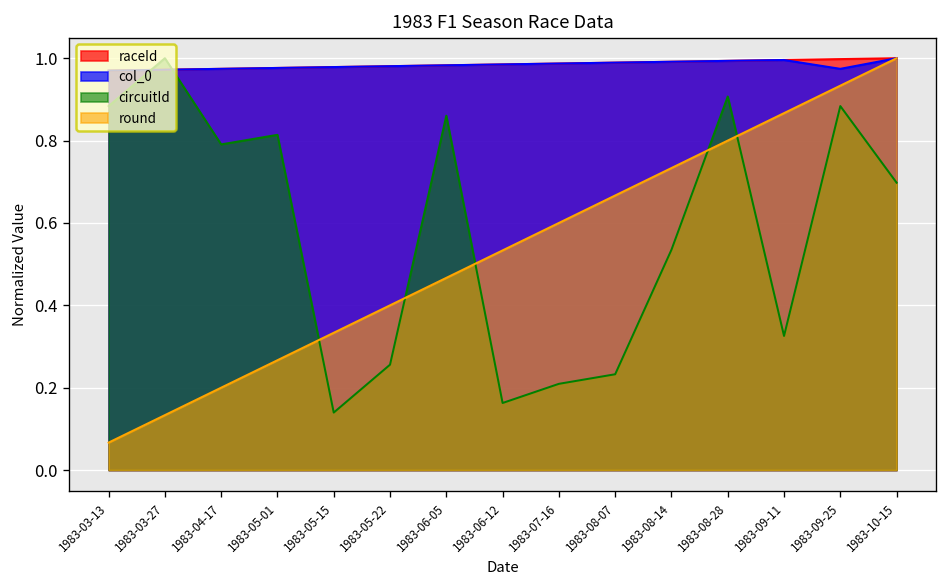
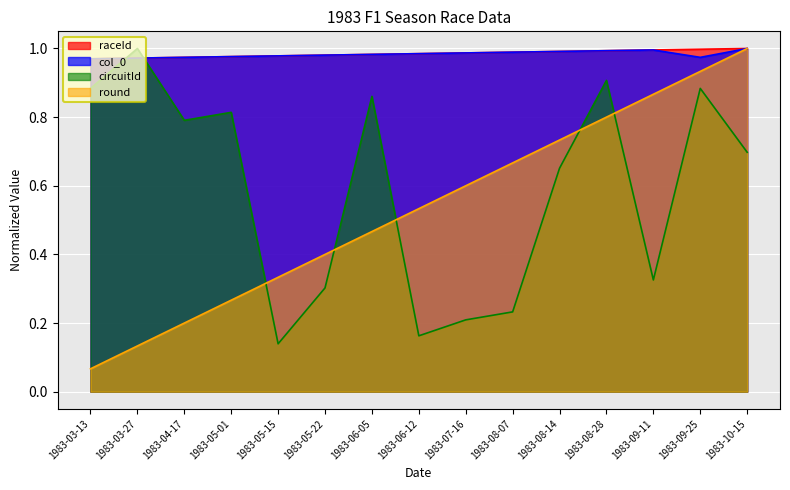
  {
    "raceId": {
      "1983-09-25": 1.00
    },
    "col_0": {
      "1983-09-25": 0.97
    },
    "circuitId": {
      "1983-04-17": 0.79,
      "1983-05-01": 0.81,
      "1983-05-15": 0.14,
-     "1983-05-22": 0.26,
+     "1983-05-22": 0.30,
      "1983-06-05": 0.86,
      "1983-06-12": 0.16,
      "1983-07-16": 0.21,
      "1983-08-07": 0.23,
-     "1983-08-14": 0.53,
+     "1983-08-14": 0.65,
      "1983-08-28": 0.91,
      "1983-09-11": 0.33,
      "1983-09-25": 0.88,
      "1983-10-15": 0.70
    },
    "round": {
      "1983-03-13": 0.07,
      "1983-03-27": 0.13,
      "1983-04-17": 0.20,
      "1983-05-01": 0.27,
      "1983-05-15": 0.33,
      "1983-05-22": 0.40,
      "1983-06-05": 0.47,
      "1983-06-12": 0.53,
      "1983-07-16": 0.60,
      "1983-08-07": 0.67,
      "1983-08-14": 0.73,
      "1983-08-28": 0.80,
      "1983-09-11": 0.87,
      "1983-09-25": 0.93
    }
  }
